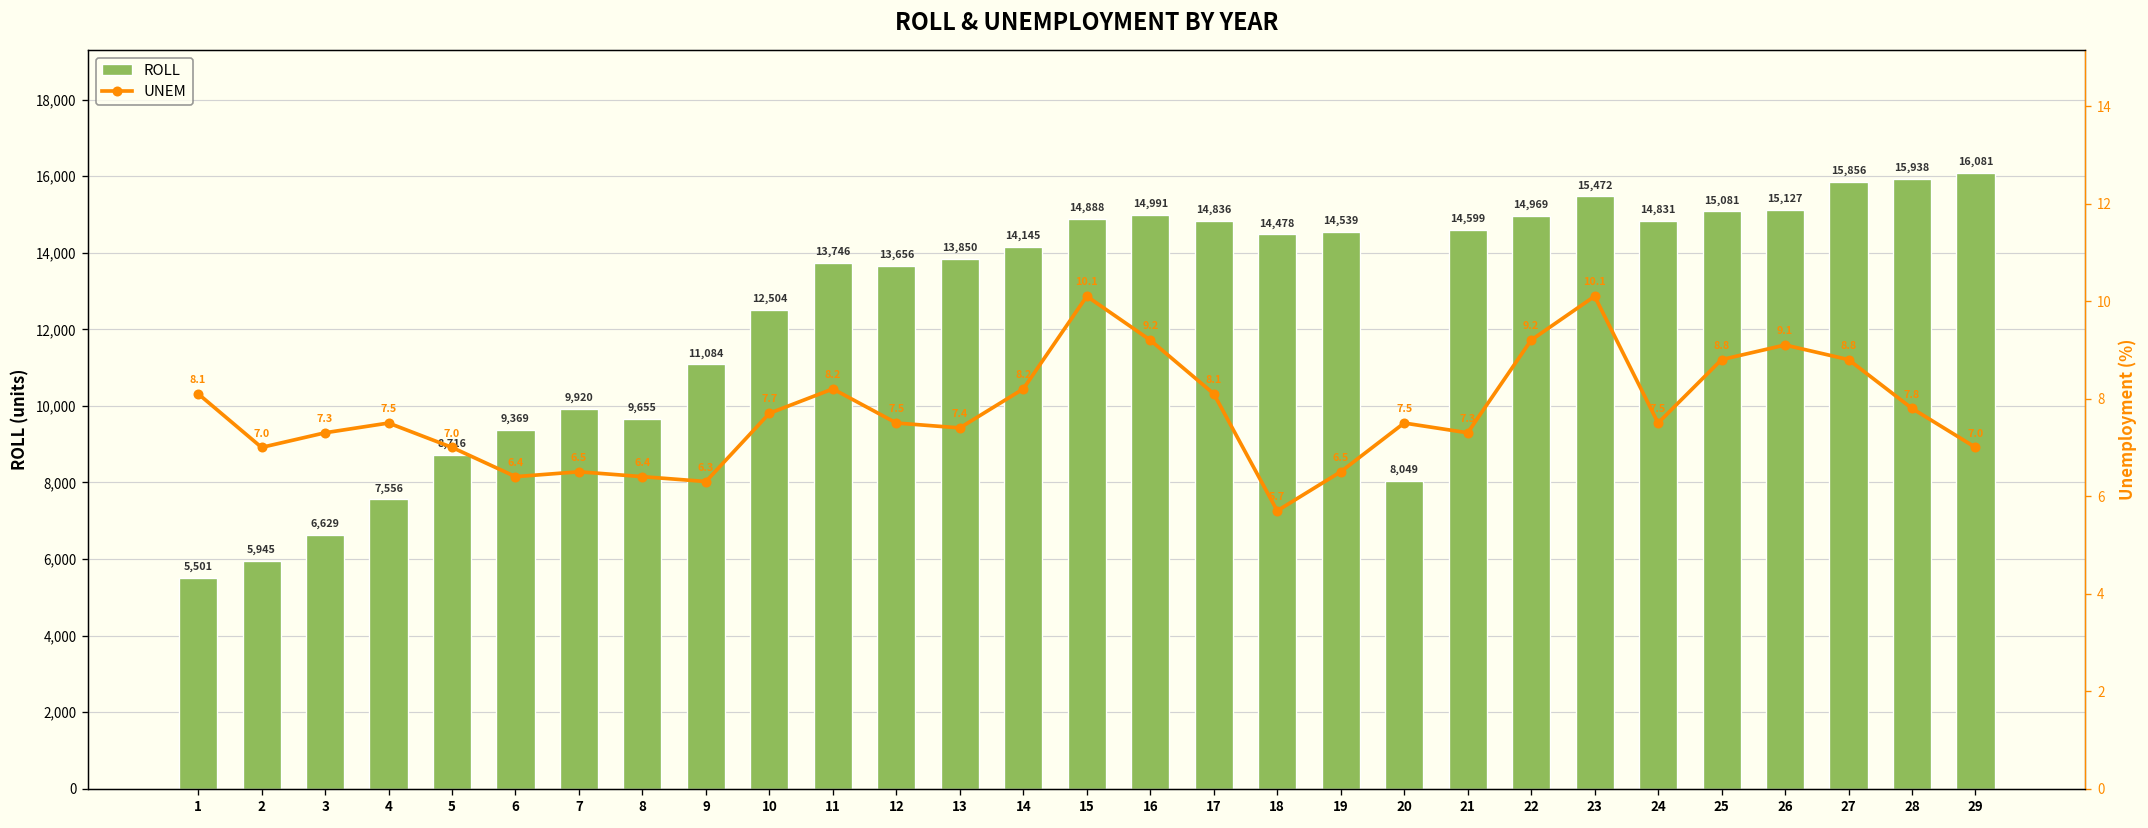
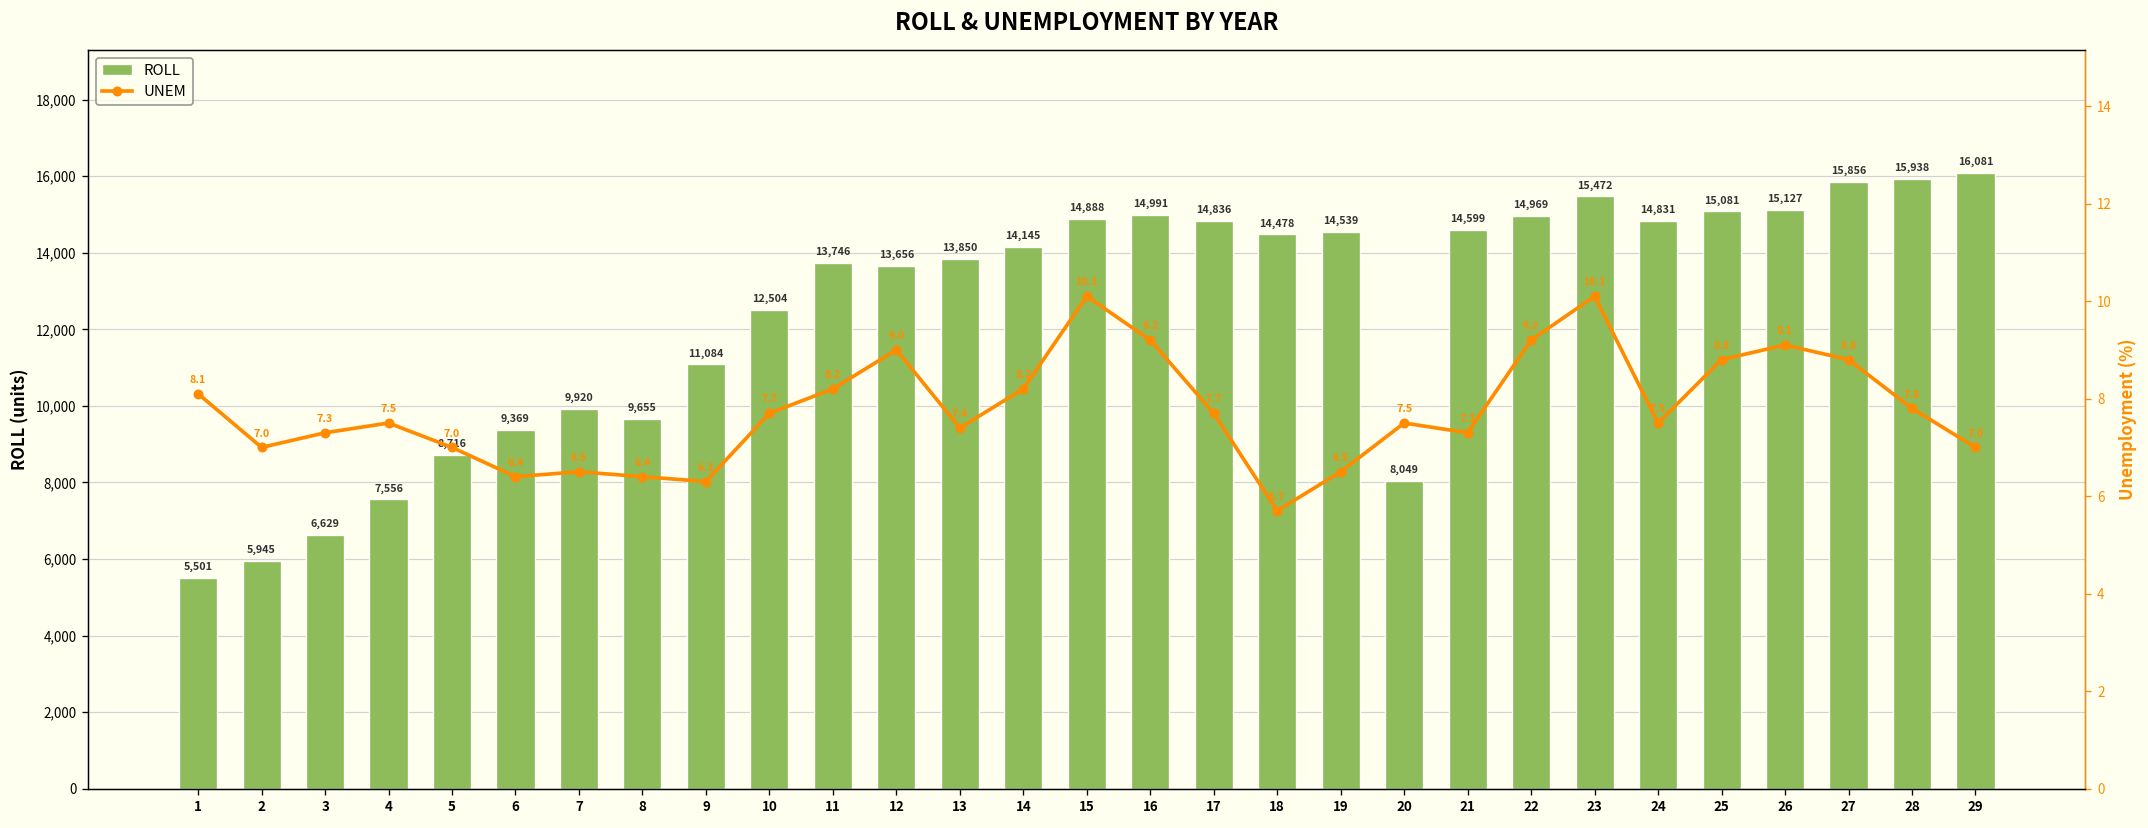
  {
    "ROLL": {
      "1": "5,501",
      "2": "5,945",
      "3": "6,629",
      "4": "7,556",
      "6": "9,369",
      "7": "9,920",
      "8": "9,655",
      "9": "11,084",
      "10": "12,504",
      "11": "13,746",
      "12": "13,656",
      "13": "13,850",
      "14": "14,145",
      "15": "14,888",
      "16": "14,991",
      "17": "14,836",
      "18": "14,478",
      "19": "14,539",
      "20": "8,049",
      "21": "14,599",
      "22": "14,969",
      "23": "15,472",
      "24": "14,831",
      "25": "15,081",
      "26": "15,127",
      "27": "15,856",
      "28": "15,938",
      "29": "16,081"
    },
    "UNEM": {
      "1": "8.1",
      "2": "7.0",
      "3": "7.3",
      "4": "7.5",
      "5": "7.0",
      "6": "6.4",
      "7": "6.5",
      "8": "6.4",
      "9": "6.3",
      "10": "7.7",
      "11": "8.2",
-     "12": "7.5",
+     "12": "9.0",
      "13": "7.4",
      "14": "8.2",
      "15": "10.1",
      "16": "9.2",
-     "17": "8.1",
+     "17": "7.7",
      "18": "5.7",
      "19": "6.5",
      "20": "7.5",
      "21": "7.3",
      "22": "9.2",
      "23": "10.1",
      "24": "7.5",
      "25": "8.8",
      "26": "9.1",
      "27": "8.8",
      "28": "7.8",
      "29": "7.0"
    }
  }
